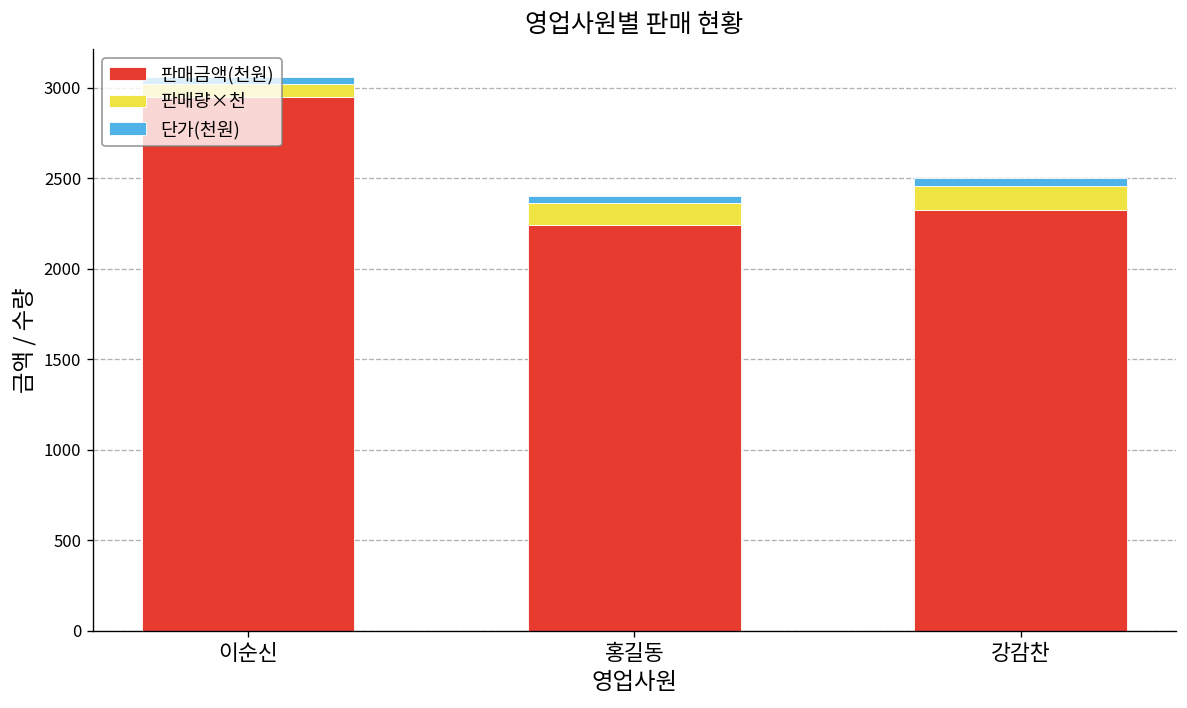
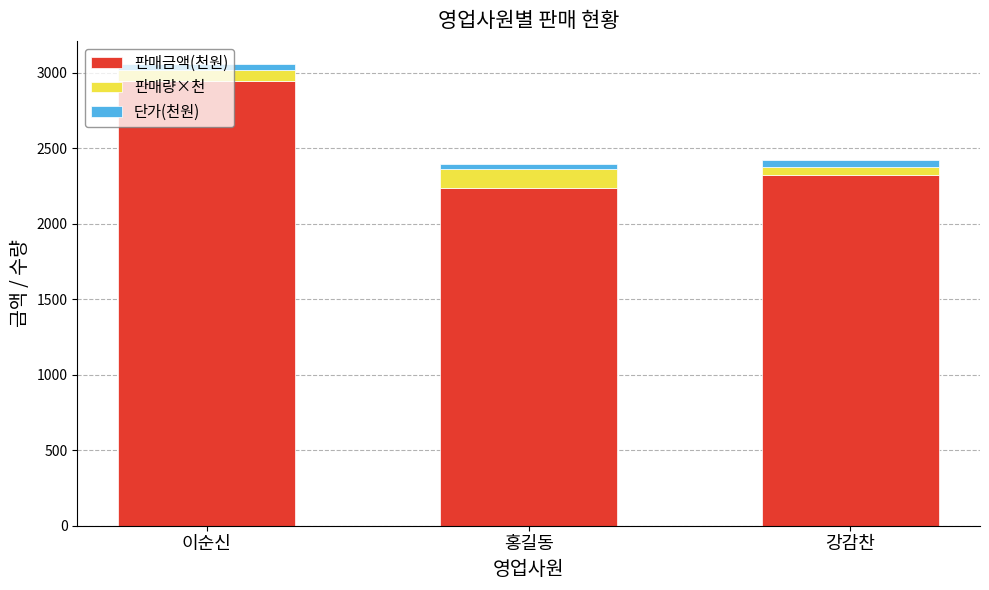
  {
    "판매금액(천원)": {
      "홍길동": 2240,
      "강감찬": 2330
    },
    "판매량×천": {
      "홍길동": 130,
-     "강감찬": 130
+     "강감찬": 50
    },
    "단가(천원)": {
      "홍길동": 40,
      "강감찬": 40
    }
  }
